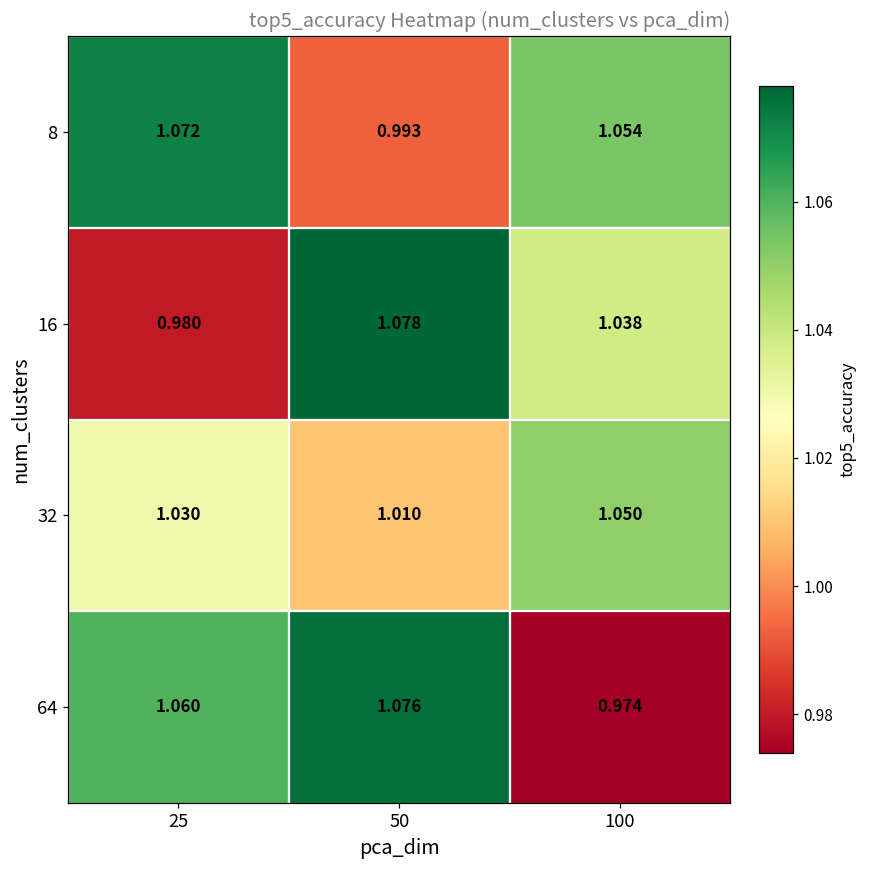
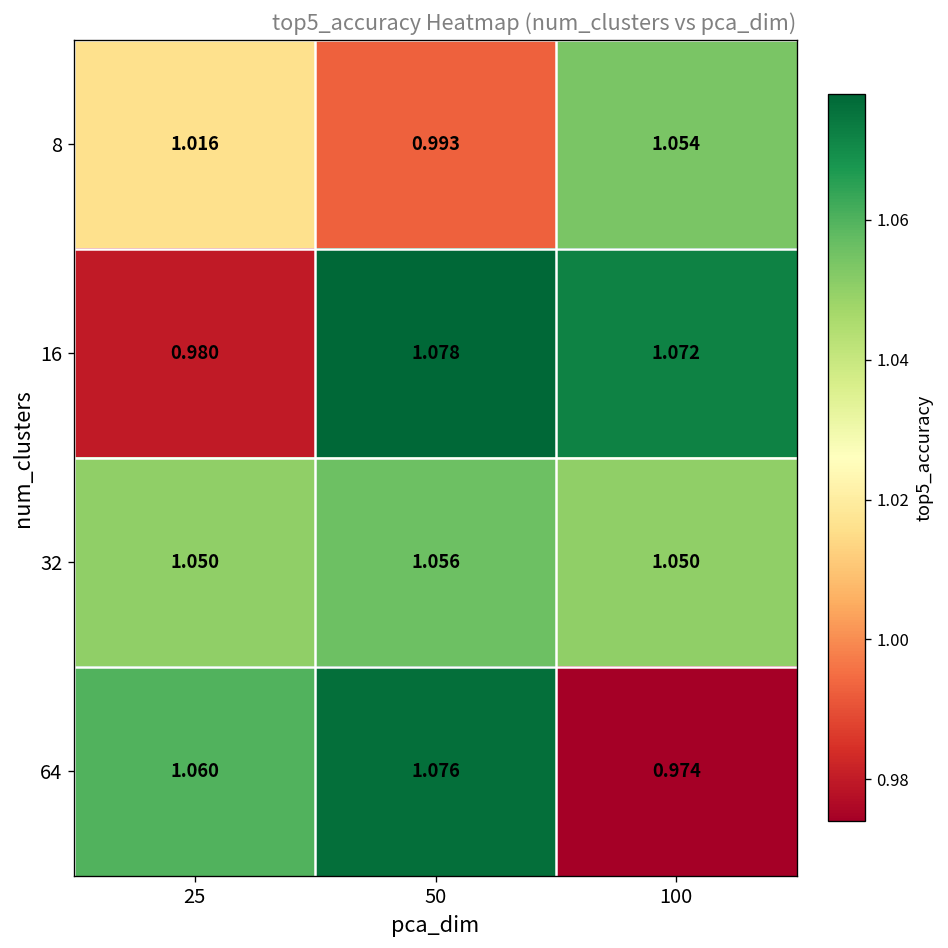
  {
    "8": {
-     "25": 1.072,
+     "25": 1.016,
      "50": 0.993,
      "100": 1.054
    },
    "16": {
      "25": 0.980,
      "50": 1.078,
-     "100": 1.038
+     "100": 1.072
    },
    "32": {
-     "25": 1.030,
-     "50": 1.010,
+     "25": 1.050,
+     "50": 1.056,
      "100": 1.050
    },
    "64": {
      "25": 1.060,
      "50": 1.076,
      "100": 0.974
    }
  }
